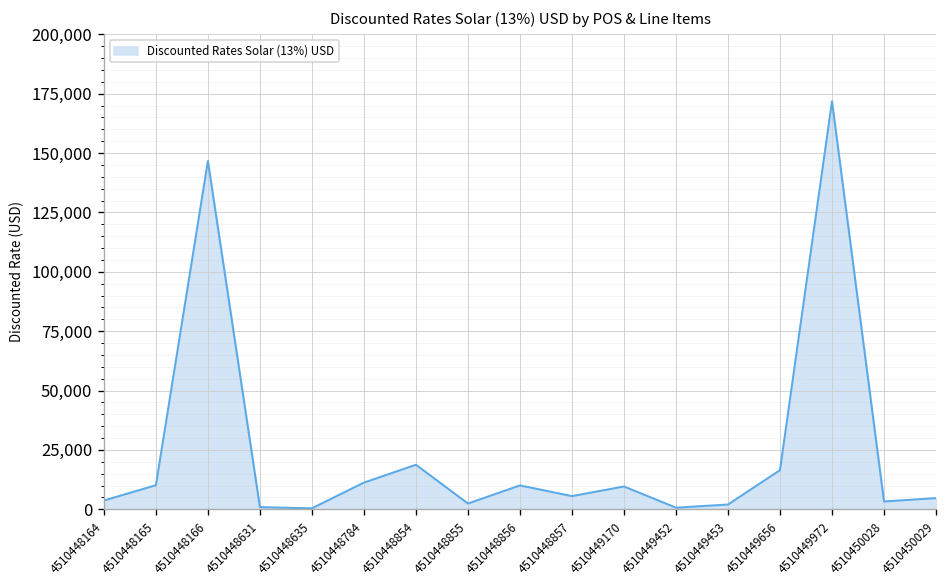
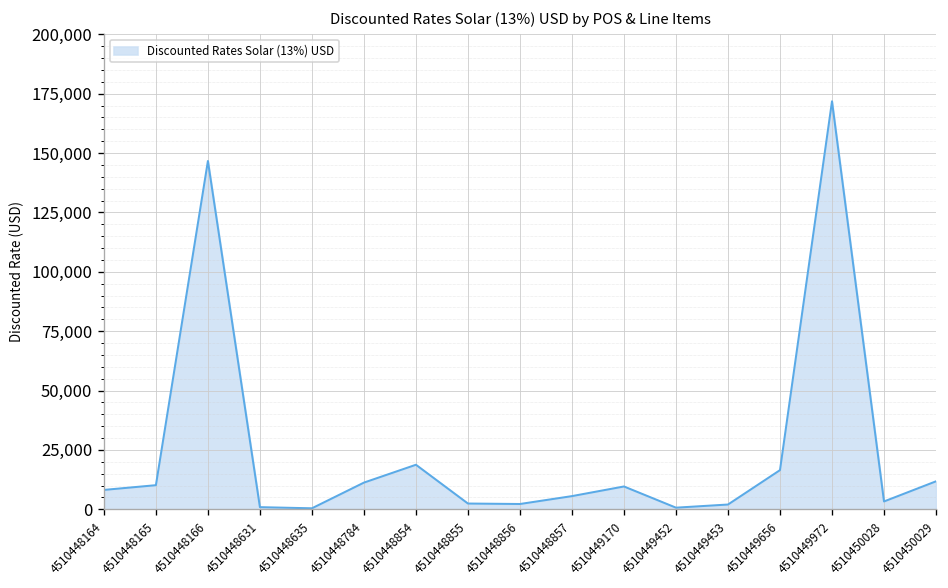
  {
-   "4510448164": "4,000",
+   "4510448164": "8,000",
    "4510448165": "10,000",
    "4510448166": "147,000",
    "4510448631": "1,000",
    "4510448635": "0",
    "4510448784": "11,000",
    "4510448854": "19,000",
    "4510448855": "2,000",
-   "4510448856": "10,000",
+   "4510448856": "2,000",
    "4510448857": "6,000",
    "4510449170": "10,000",
    "4510449452": "1,000",
    "4510449453": "2,000",
    "4510449656": "16,000",
    "4510449972": "172,000",
    "4510450028": "3,000",
-   "4510450029": "5,000"
+   "4510450029": "12,000"
  }
